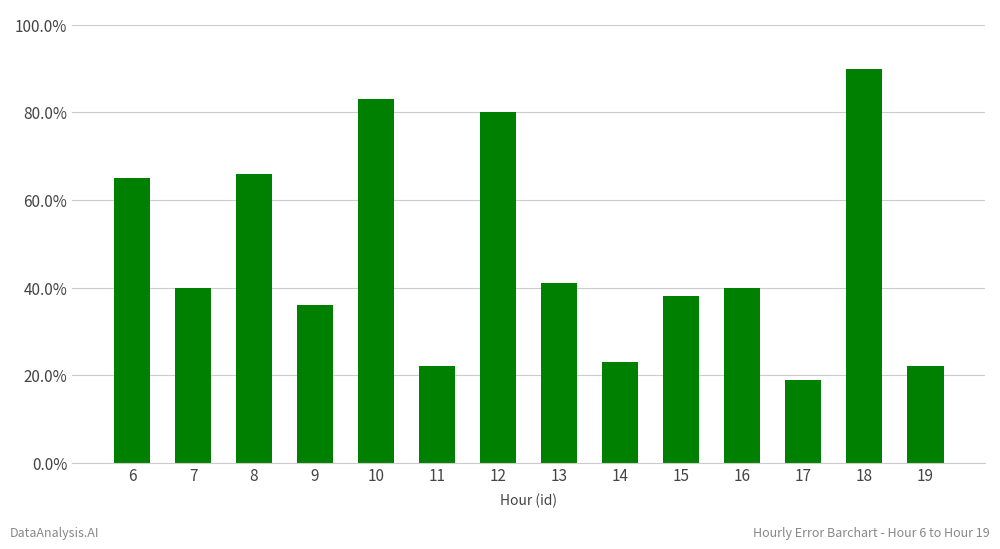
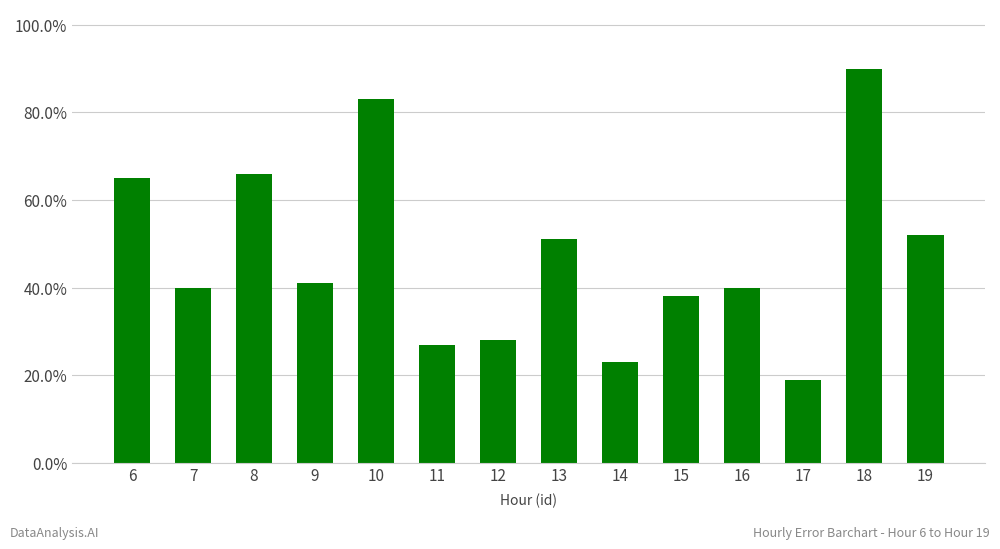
  {
    "6": "65%",
    "7": "40%",
    "8": "66%",
-   "9": "36%",
+   "9": "41%",
    "10": "83%",
-   "11": "22%",
-   "12": "80%",
-   "13": "41%",
+   "11": "27%",
+   "12": "28%",
+   "13": "51%",
    "14": "23%",
    "15": "38%",
    "16": "40%",
    "17": "19%",
    "18": "90%",
-   "19": "22%"
+   "19": "52%"
  }
